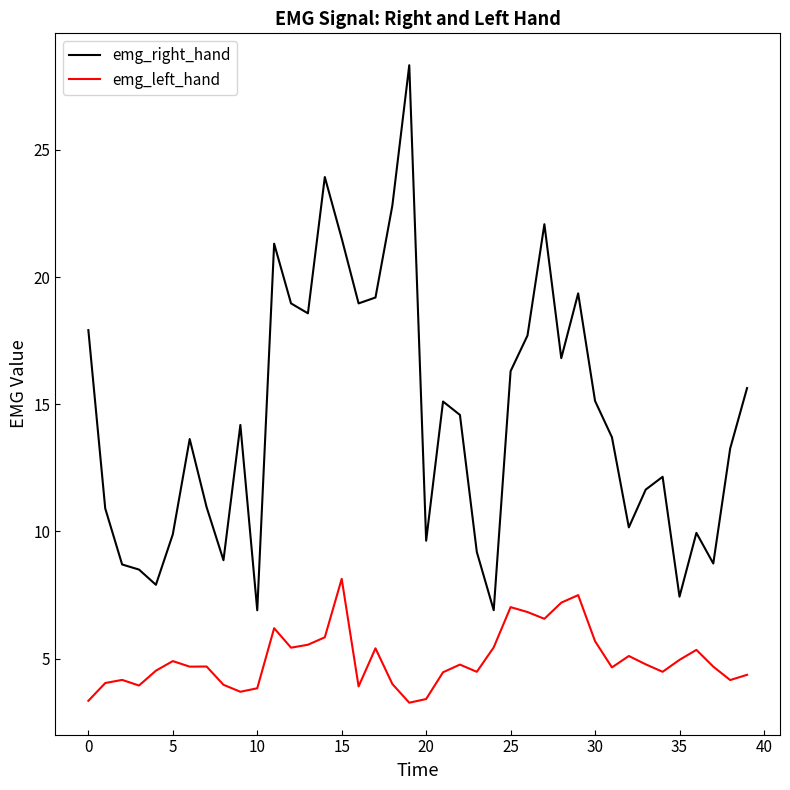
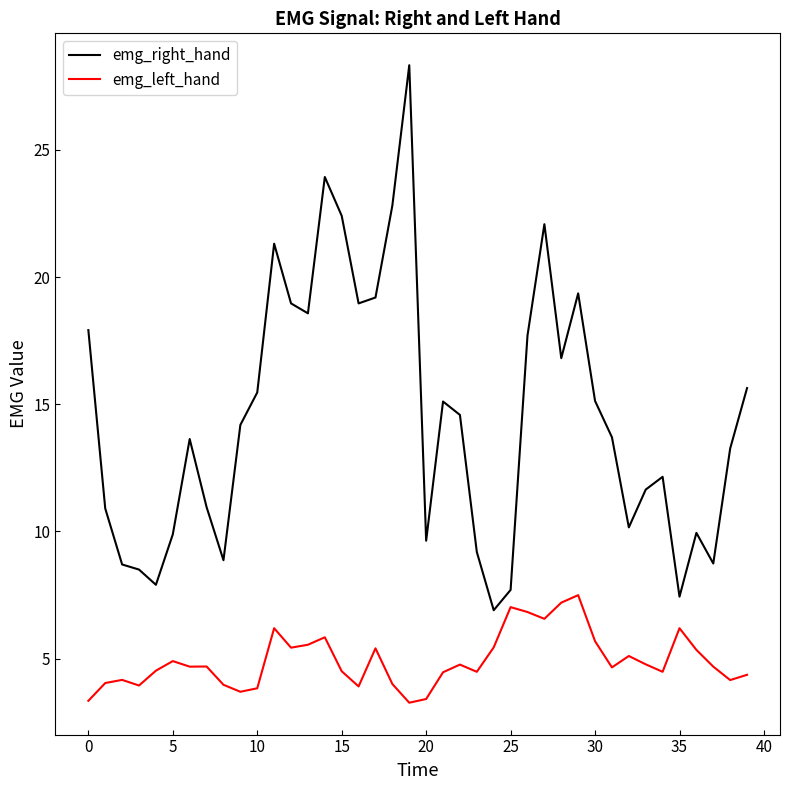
  {
    "emg_right_hand": {
      "0": 17.9,
      "5": 9.9,
-     "10": 6.9,
-     "15": 21.5,
+     "10": 15.5,
+     "15": 22.4,
      "20": 9.6,
-     "25": 16.3,
+     "25": 7.7,
      "30": 15.1,
      "35": 7.4
    },
    "emg_left_hand": {
      "0": 3.3,
      "5": 4.9,
      "10": 3.8,
-     "15": 8.1,
+     "15": 4.5,
      "20": 3.4,
      "25": 7.0,
      "30": 5.7,
-     "35": 5.0
+     "35": 6.2
    }
  }
